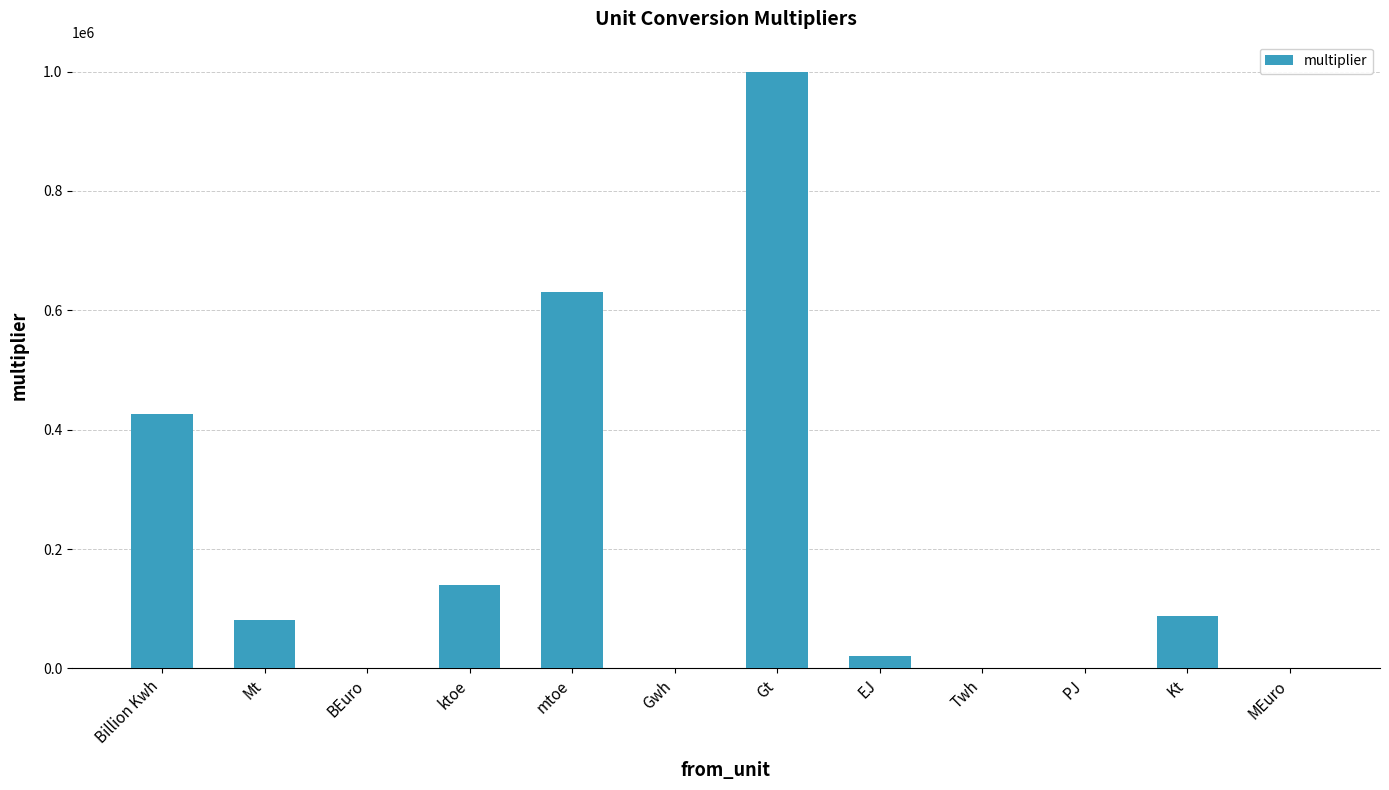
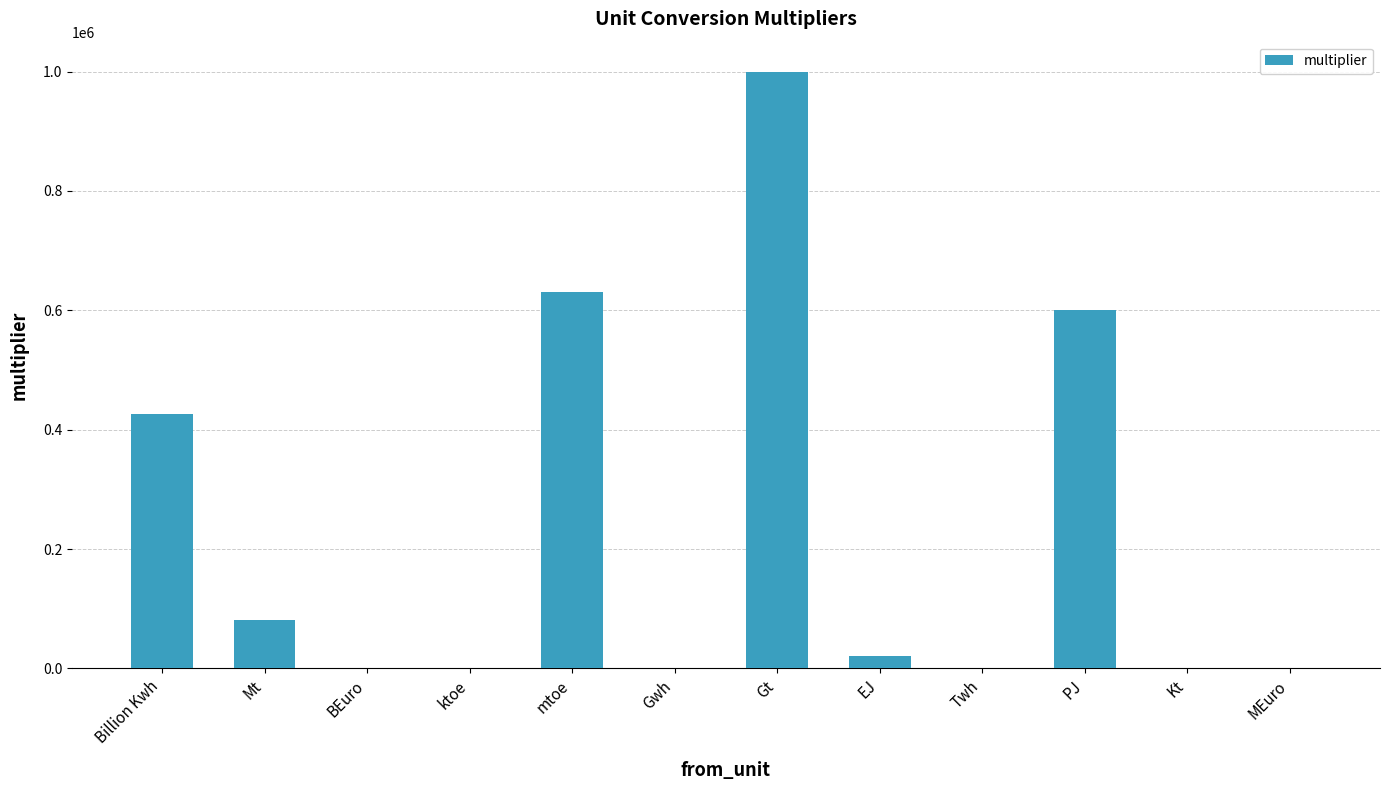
  {
    "Billion Kwh": 430000,
    "Mt": 80000,
-   "ktoe": 140000,
+   "ktoe": 0,
    "mtoe": 630000,
    "Gt": 1000000,
    "EJ": 20000,
-   "PJ": 0,
-   "Kt": 90000
+   "PJ": 600000,
+   "Kt": 0
  }
